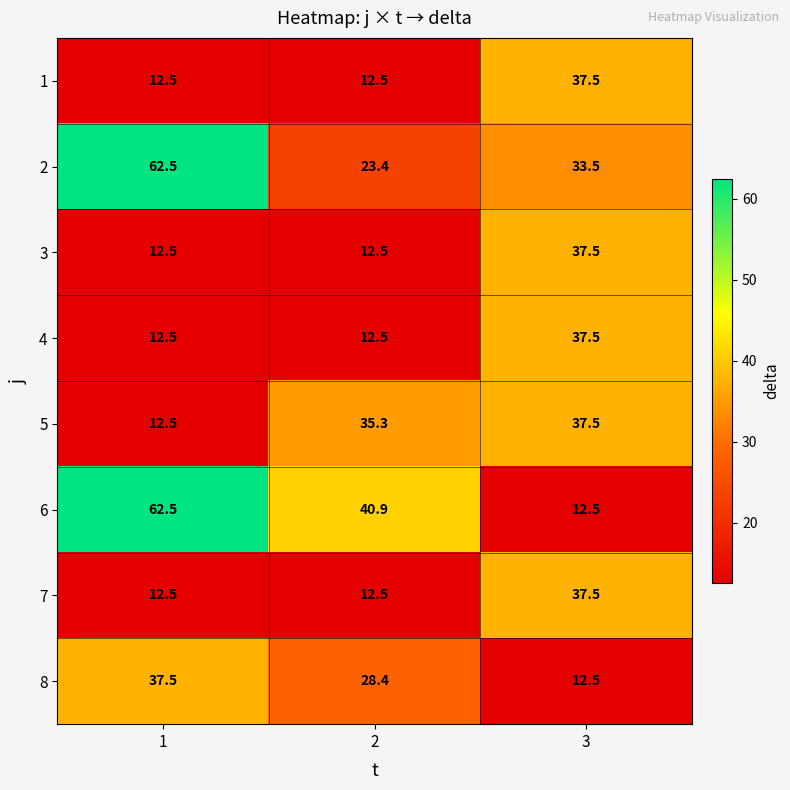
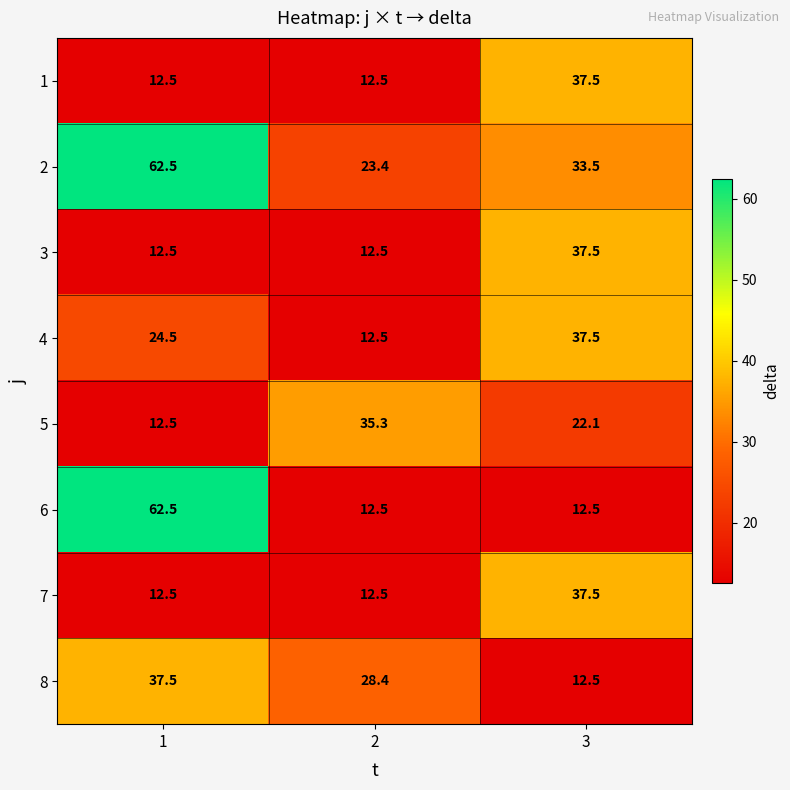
  {
    "1": {
      "1": 12.5,
      "2": 12.5,
      "3": 37.5
    },
    "2": {
      "1": 62.5,
      "2": 23.4,
      "3": 33.5
    },
    "3": {
      "1": 12.5,
      "2": 12.5,
      "3": 37.5
    },
    "4": {
-     "1": 12.5,
+     "1": 24.5,
      "2": 12.5,
      "3": 37.5
    },
    "5": {
      "1": 12.5,
      "2": 35.3,
-     "3": 37.5
+     "3": 22.1
    },
    "6": {
      "1": 62.5,
-     "2": 40.9,
+     "2": 12.5,
      "3": 12.5
    },
    "7": {
      "1": 12.5,
      "2": 12.5,
      "3": 37.5
    },
    "8": {
      "1": 37.5,
      "2": 28.4,
      "3": 12.5
    }
  }
